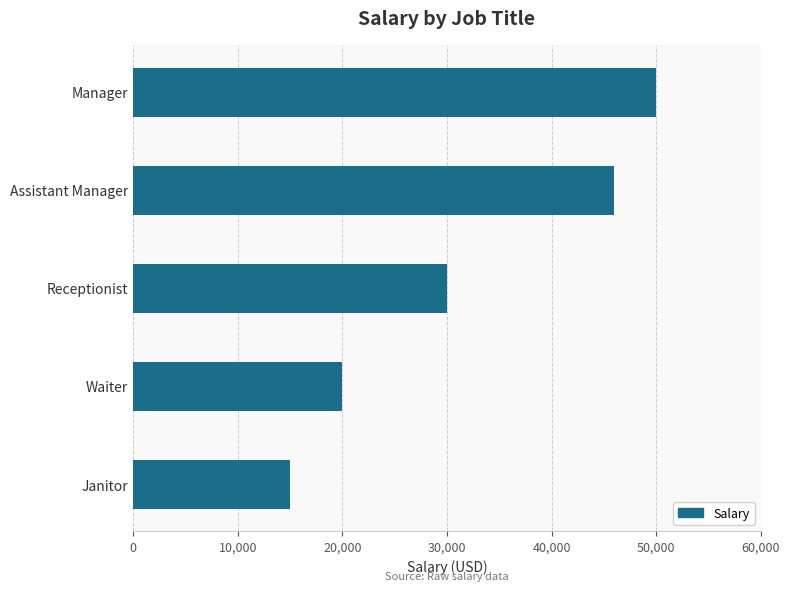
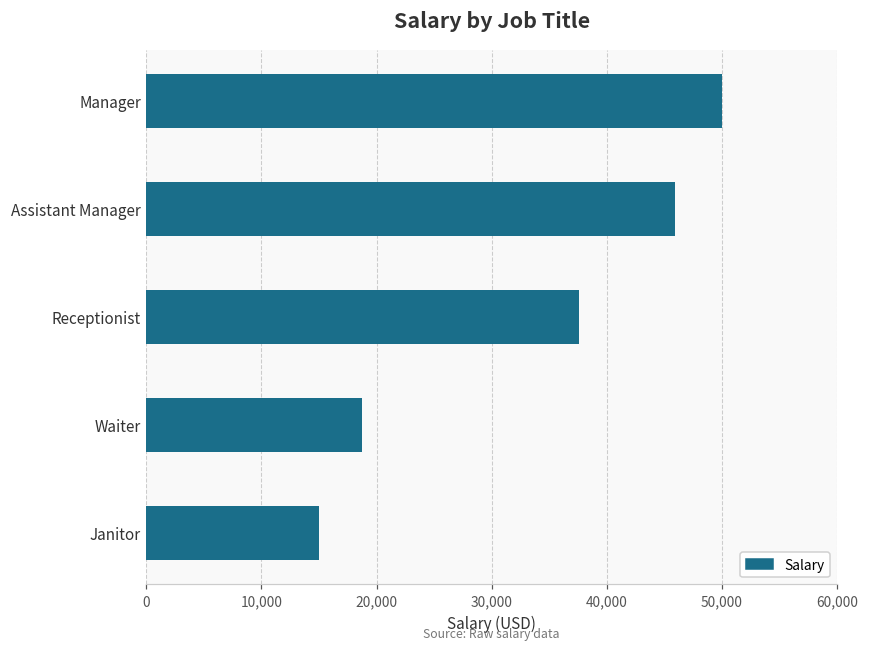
  {
    "Manager": "50,000",
    "Assistant Manager": "45,900",
-   "Receptionist": "30,000",
-   "Waiter": "20,000",
+   "Receptionist": "37,600",
+   "Waiter": "18,800",
    "Janitor": "15,000"
  }
